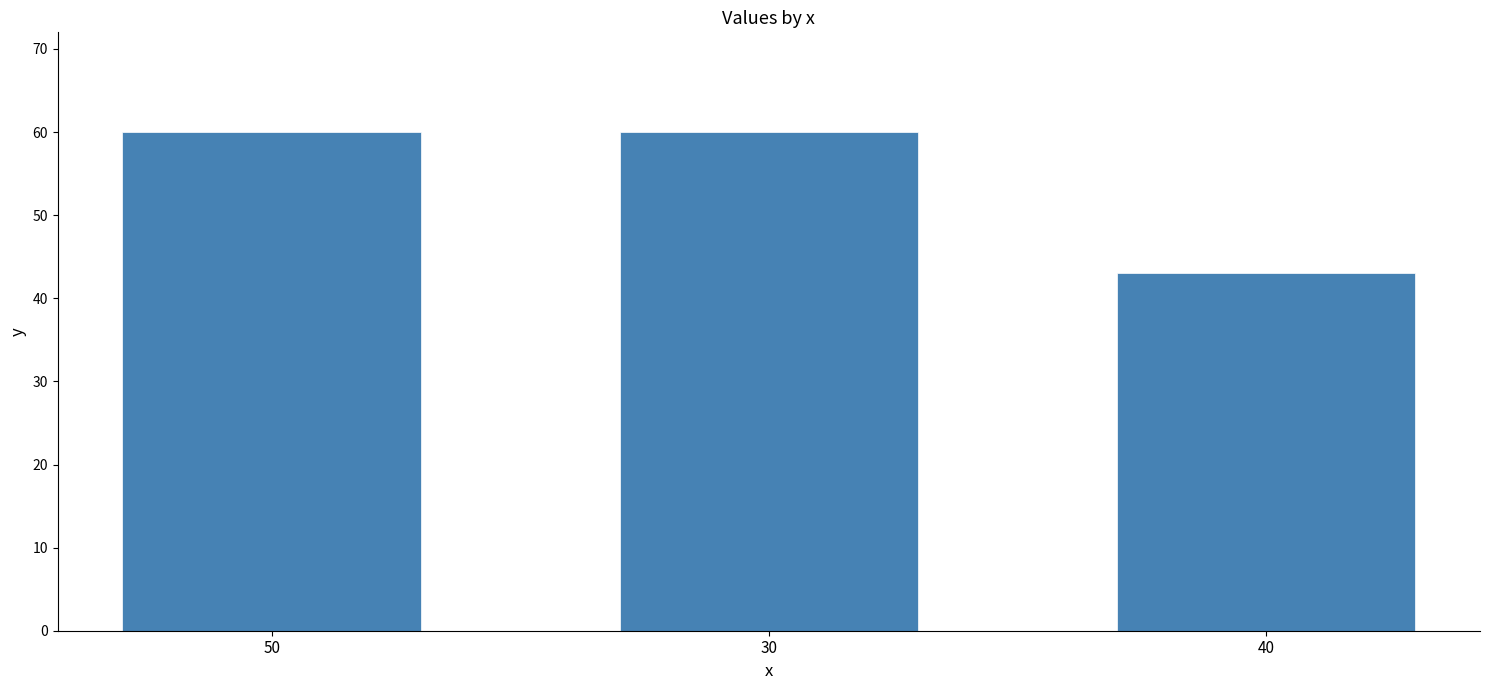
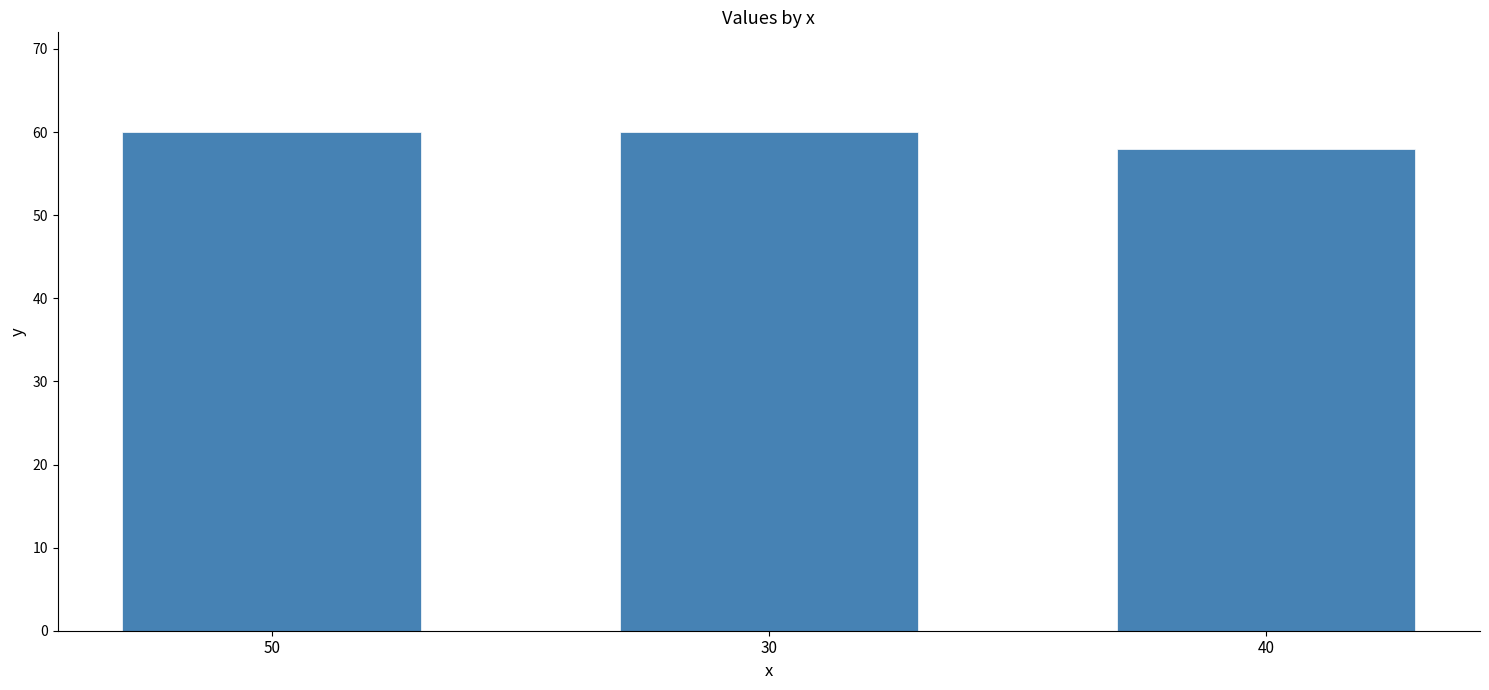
  {
    "50": 60,
    "30": 60,
-   "40": 43
+   "40": 58
  }
